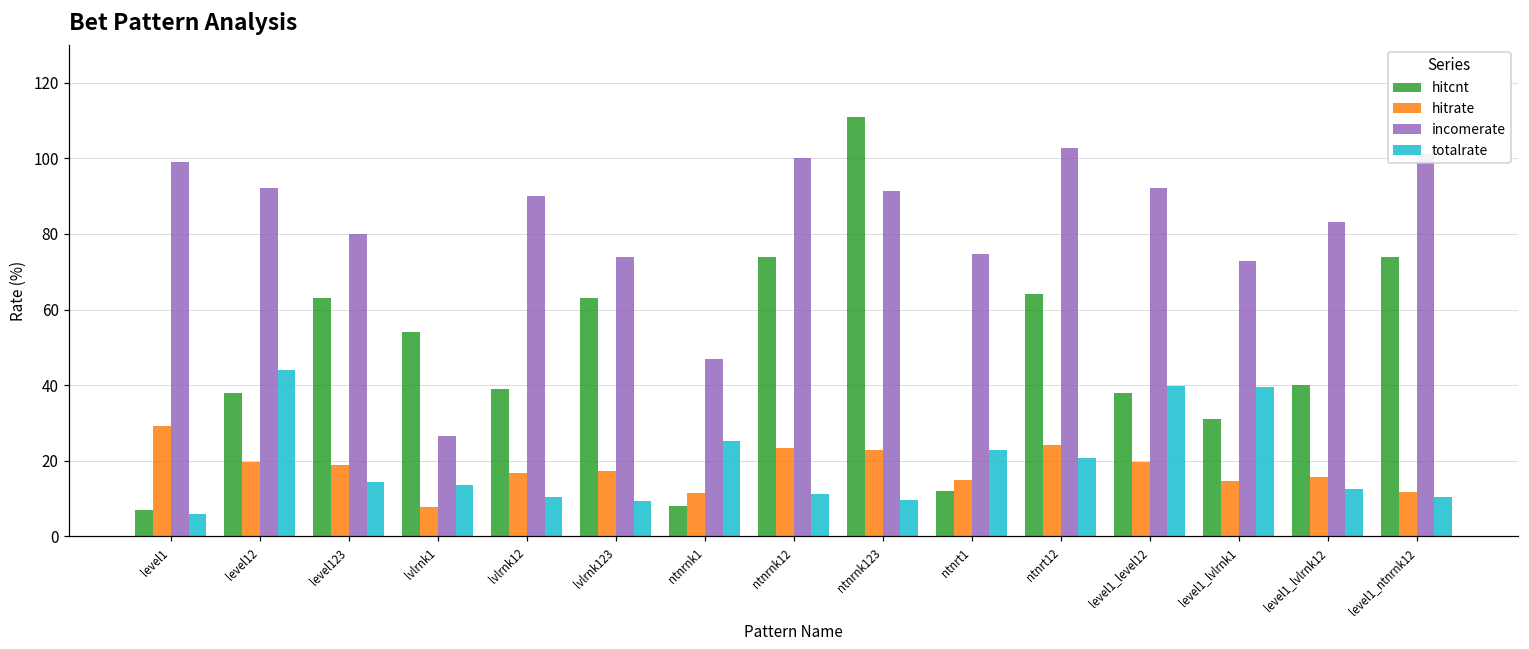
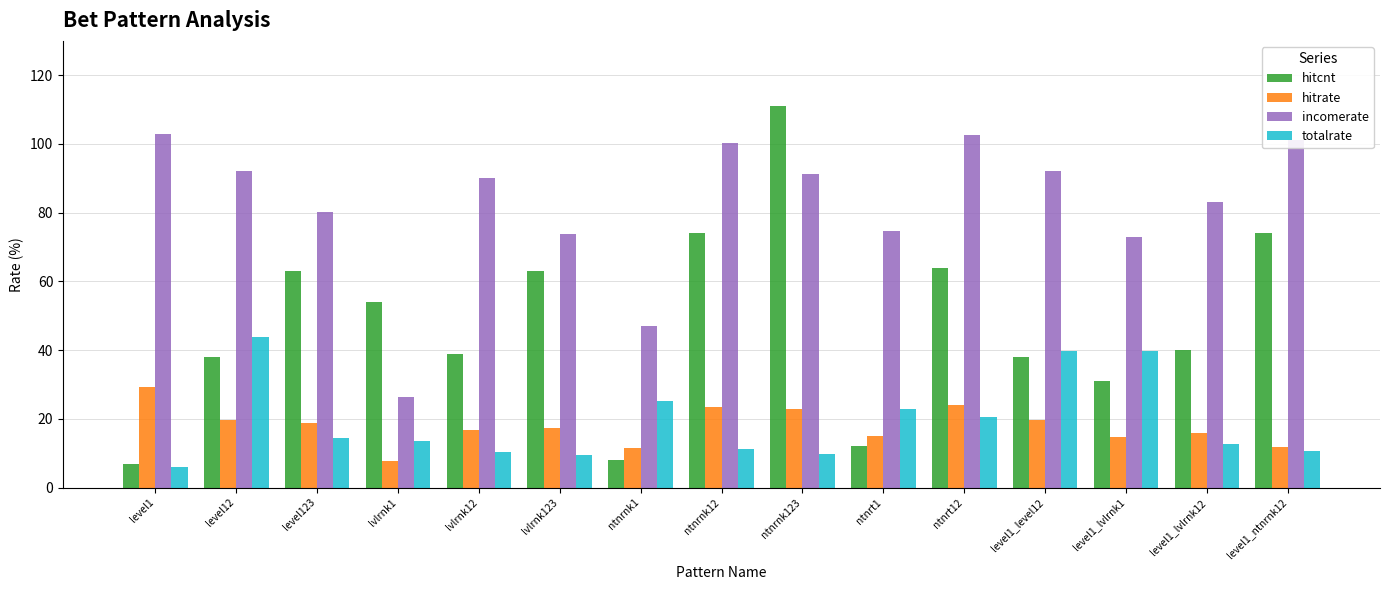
  {
    "hitcnt": {
      "level1": 7,
      "level12": 38,
      "level123": 63,
      "lvlrnk1": 54,
      "lvlrnk12": 39,
      "lvlrnk123": 63,
      "ntnrnk1": 8,
      "ntnrnk12": 74,
      "ntnrnk123": 111,
      "ntnrt1": 12,
      "ntnrt12": 64,
      "level1_level12": 38,
      "level1_lvlrnk1": 31,
      "level1_lvlrnk12": 40,
      "level1_ntnrnk12": 74
    },
    "hitrate": {
      "level1": 29,
      "level12": 20,
      "level123": 19,
      "lvlrnk1": 8,
      "lvlrnk12": 17,
      "lvlrnk123": 17,
      "ntnrnk1": 12,
      "ntnrnk12": 23,
      "ntnrnk123": 23,
      "ntnrt1": 15,
      "ntnrt12": 24,
      "level1_level12": 20,
      "level1_lvlrnk1": 15,
      "level1_lvlrnk12": 16,
      "level1_ntnrnk12": 12
    },
    "incomerate": {
-     "level1": 99,
+     "level1": 103,
      "level12": 92,
      "level123": 80,
      "lvlrnk1": 26,
      "lvlrnk12": 90,
      "lvlrnk123": 74,
      "ntnrnk1": 47,
      "ntnrnk12": 100,
      "ntnrnk123": 91,
      "ntnrt1": 75,
      "ntnrt12": 103,
      "level1_level12": 92,
      "level1_lvlrnk1": 73,
      "level1_lvlrnk12": 83
    },
    "totalrate": {
      "level1": 6,
      "level12": 44,
      "level123": 14,
      "lvlrnk1": 14,
      "lvlrnk12": 10,
      "lvlrnk123": 9,
      "ntnrnk1": 25,
      "ntnrnk12": 11,
      "ntnrnk123": 10,
      "ntnrt1": 23,
      "ntnrt12": 21,
      "level1_level12": 40,
      "level1_lvlrnk1": 40,
      "level1_lvlrnk12": 13,
      "level1_ntnrnk12": 11
    }
  }
